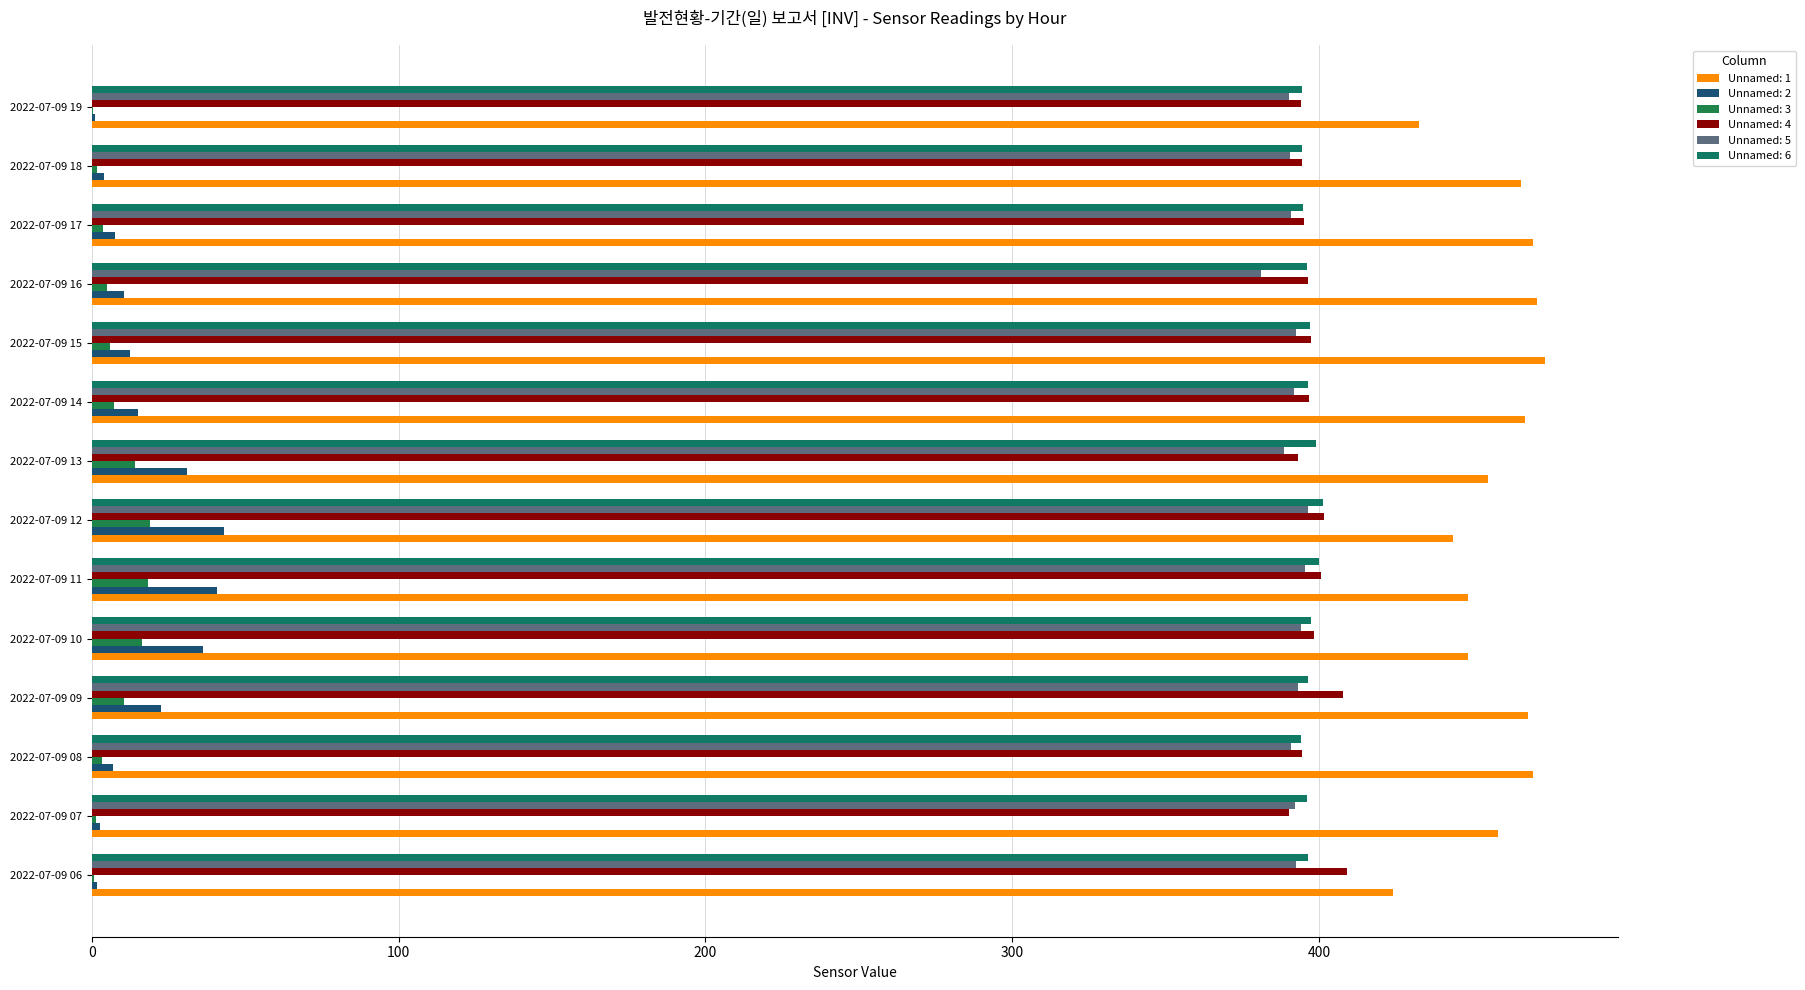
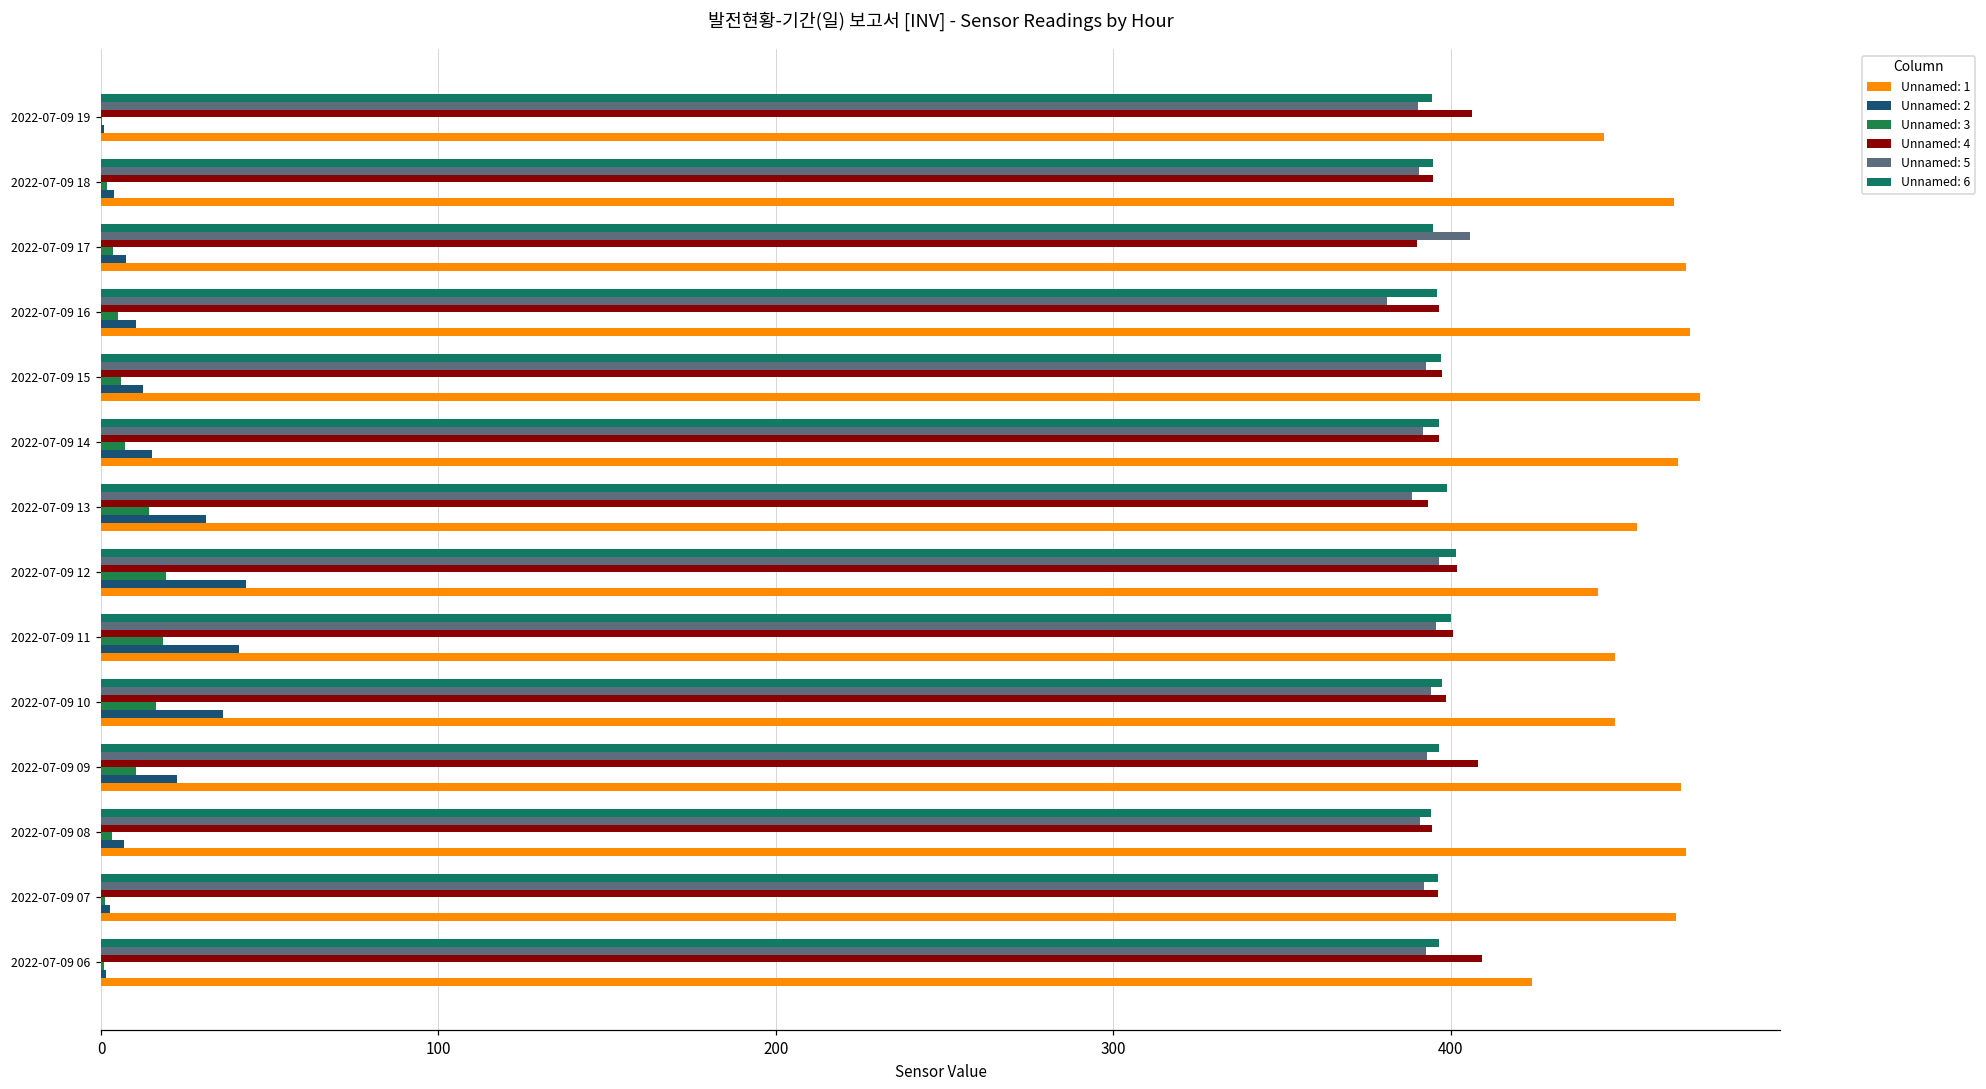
  {
    "Unnamed: 1": {
-     "2022-07-09 19": 433,
+     "2022-07-09 19": 446,
      "2022-07-09 18": 466,
      "2022-07-09 17": 470,
      "2022-07-09 16": 471,
      "2022-07-09 15": 474,
      "2022-07-09 14": 467,
      "2022-07-09 13": 455,
      "2022-07-09 12": 444,
      "2022-07-09 11": 449,
      "2022-07-09 10": 449,
      "2022-07-09 09": 468,
      "2022-07-09 08": 470,
-     "2022-07-09 07": 458,
+     "2022-07-09 07": 467,
      "2022-07-09 06": 424
    },
    "Unnamed: 4": {
-     "2022-07-09 19": 394,
+     "2022-07-09 19": 406,
      "2022-07-09 18": 395,
-     "2022-07-09 17": 395,
+     "2022-07-09 17": 390,
      "2022-07-09 16": 396,
      "2022-07-09 15": 397,
      "2022-07-09 14": 397,
      "2022-07-09 13": 393,
      "2022-07-09 12": 402,
      "2022-07-09 11": 401,
      "2022-07-09 10": 399,
      "2022-07-09 09": 408,
      "2022-07-09 08": 395,
-     "2022-07-09 07": 390,
+     "2022-07-09 07": 396,
      "2022-07-09 06": 409
    },
    "Unnamed: 5": {
      "2022-07-09 19": 390,
      "2022-07-09 18": 391,
-     "2022-07-09 17": 391,
+     "2022-07-09 17": 406,
      "2022-07-09 16": 381,
      "2022-07-09 15": 393,
      "2022-07-09 14": 392,
      "2022-07-09 13": 389,
      "2022-07-09 12": 396,
      "2022-07-09 11": 396,
      "2022-07-09 10": 394,
      "2022-07-09 09": 393,
      "2022-07-09 08": 391,
      "2022-07-09 07": 392,
      "2022-07-09 06": 393
    }
  }
